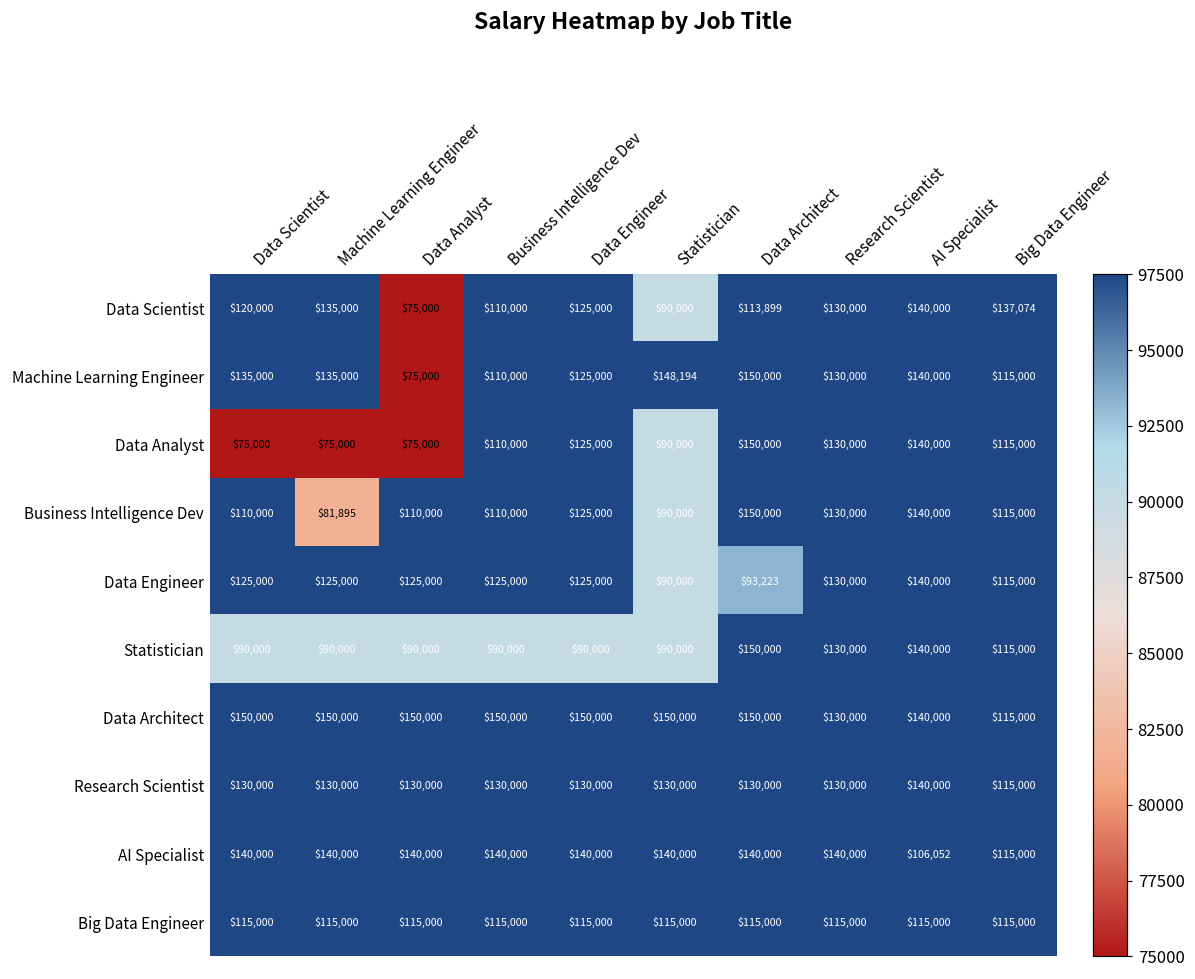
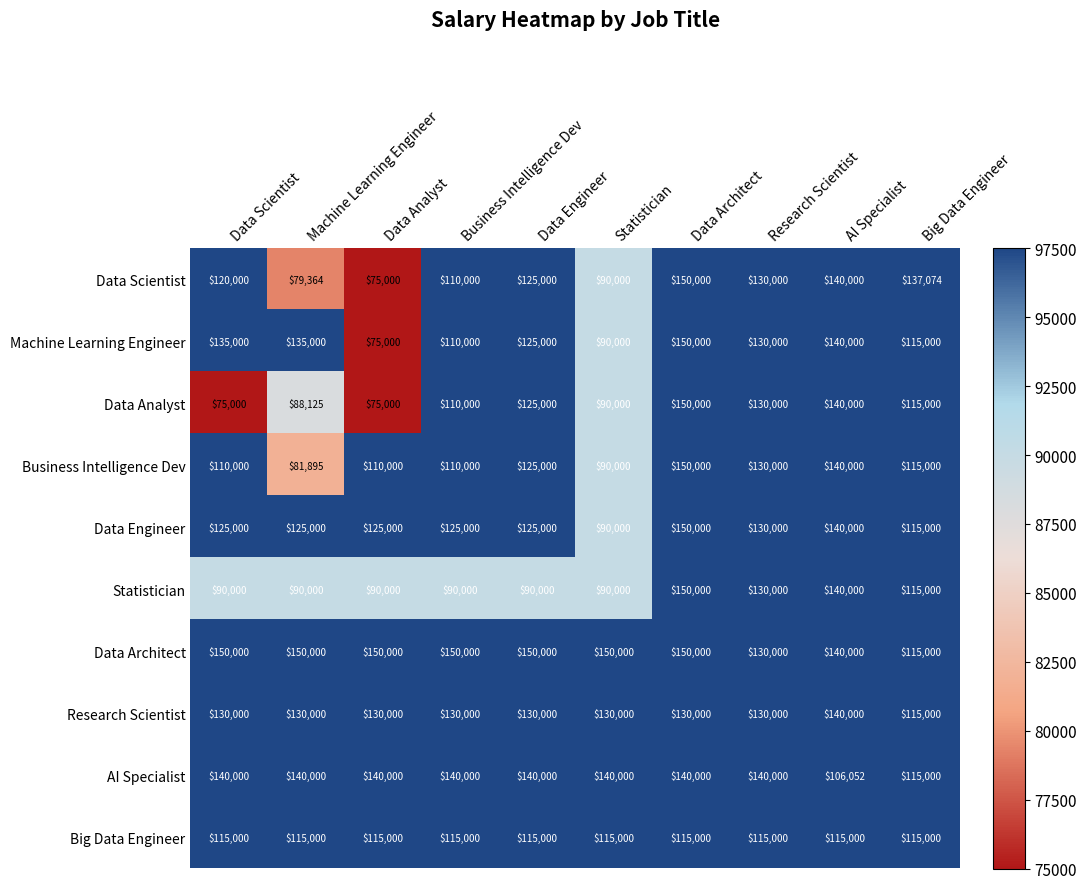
  {
    "Data Scientist": {
      "Data Scientist": "$120,000",
-     "Machine Learning Engineer": "$135,000",
+     "Machine Learning Engineer": "$79,364",
      "Data Analyst": "$75,000",
      "Business Intelligence Dev": "$110,000",
      "Data Engineer": "$125,000",
      "Statistician": "$90,000",
-     "Data Architect": "$113,899",
+     "Data Architect": "$150,000",
      "Research Scientist": "$130,000",
      "AI Specialist": "$140,000",
      "Big Data Engineer": "$137,074"
    },
    "Machine Learning Engineer": {
      "Data Scientist": "$135,000",
      "Machine Learning Engineer": "$135,000",
      "Data Analyst": "$75,000",
      "Business Intelligence Dev": "$110,000",
      "Data Engineer": "$125,000",
-     "Statistician": "$148,194",
+     "Statistician": "$90,000",
      "Data Architect": "$150,000",
      "Research Scientist": "$130,000",
      "AI Specialist": "$140,000",
      "Big Data Engineer": "$115,000"
    },
    "Data Analyst": {
      "Data Scientist": "$75,000",
-     "Machine Learning Engineer": "$75,000",
+     "Machine Learning Engineer": "$88,125",
      "Data Analyst": "$75,000",
      "Business Intelligence Dev": "$110,000",
      "Data Engineer": "$125,000",
      "Statistician": "$90,000",
      "Data Architect": "$150,000",
      "Research Scientist": "$130,000",
      "AI Specialist": "$140,000",
      "Big Data Engineer": "$115,000"
    },
    "Business Intelligence Dev": {
      "Data Scientist": "$110,000",
      "Machine Learning Engineer": "$81,895",
      "Data Analyst": "$110,000",
      "Business Intelligence Dev": "$110,000",
      "Data Engineer": "$125,000",
      "Statistician": "$90,000",
      "Data Architect": "$150,000",
      "Research Scientist": "$130,000",
      "AI Specialist": "$140,000",
      "Big Data Engineer": "$115,000"
    },
    "Data Engineer": {
      "Data Scientist": "$125,000",
      "Machine Learning Engineer": "$125,000",
      "Data Analyst": "$125,000",
      "Business Intelligence Dev": "$125,000",
      "Data Engineer": "$125,000",
      "Statistician": "$90,000",
-     "Data Architect": "$93,223",
+     "Data Architect": "$150,000",
      "Research Scientist": "$130,000",
      "AI Specialist": "$140,000",
      "Big Data Engineer": "$115,000"
    },
    "Statistician": {
      "Data Scientist": "$90,000",
      "Machine Learning Engineer": "$90,000",
      "Data Analyst": "$90,000",
      "Business Intelligence Dev": "$90,000",
      "Data Engineer": "$90,000",
      "Statistician": "$90,000",
      "Data Architect": "$150,000",
      "Research Scientist": "$130,000",
      "AI Specialist": "$140,000",
      "Big Data Engineer": "$115,000"
    },
    "Data Architect": {
      "Data Scientist": "$150,000",
      "Machine Learning Engineer": "$150,000",
      "Data Analyst": "$150,000",
      "Business Intelligence Dev": "$150,000",
      "Data Engineer": "$150,000",
      "Statistician": "$150,000",
      "Data Architect": "$150,000",
      "Research Scientist": "$130,000",
      "AI Specialist": "$140,000",
      "Big Data Engineer": "$115,000"
    },
    "Research Scientist": {
      "Data Scientist": "$130,000",
      "Machine Learning Engineer": "$130,000",
      "Data Analyst": "$130,000",
      "Business Intelligence Dev": "$130,000",
      "Data Engineer": "$130,000",
      "Statistician": "$130,000",
      "Data Architect": "$130,000",
      "Research Scientist": "$130,000",
      "AI Specialist": "$140,000",
      "Big Data Engineer": "$115,000"
    },
    "AI Specialist": {
      "Data Scientist": "$140,000",
      "Machine Learning Engineer": "$140,000",
      "Data Analyst": "$140,000",
      "Business Intelligence Dev": "$140,000",
      "Data Engineer": "$140,000",
      "Statistician": "$140,000",
      "Data Architect": "$140,000",
      "Research Scientist": "$140,000",
      "AI Specialist": "$106,052",
      "Big Data Engineer": "$115,000"
    },
    "Big Data Engineer": {
      "Data Scientist": "$115,000",
      "Machine Learning Engineer": "$115,000",
      "Data Analyst": "$115,000",
      "Business Intelligence Dev": "$115,000",
      "Data Engineer": "$115,000",
      "Statistician": "$115,000",
      "Data Architect": "$115,000",
      "Research Scientist": "$115,000",
      "AI Specialist": "$115,000",
      "Big Data Engineer": "$115,000"
    }
  }
